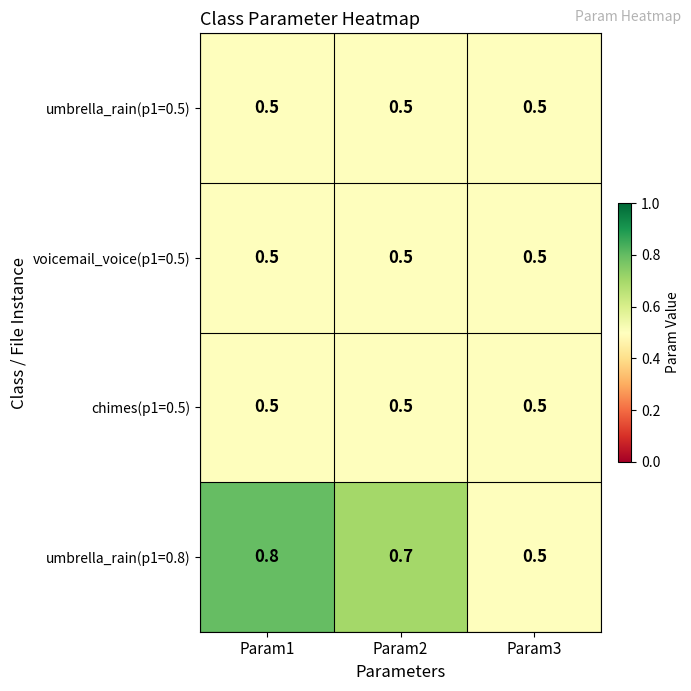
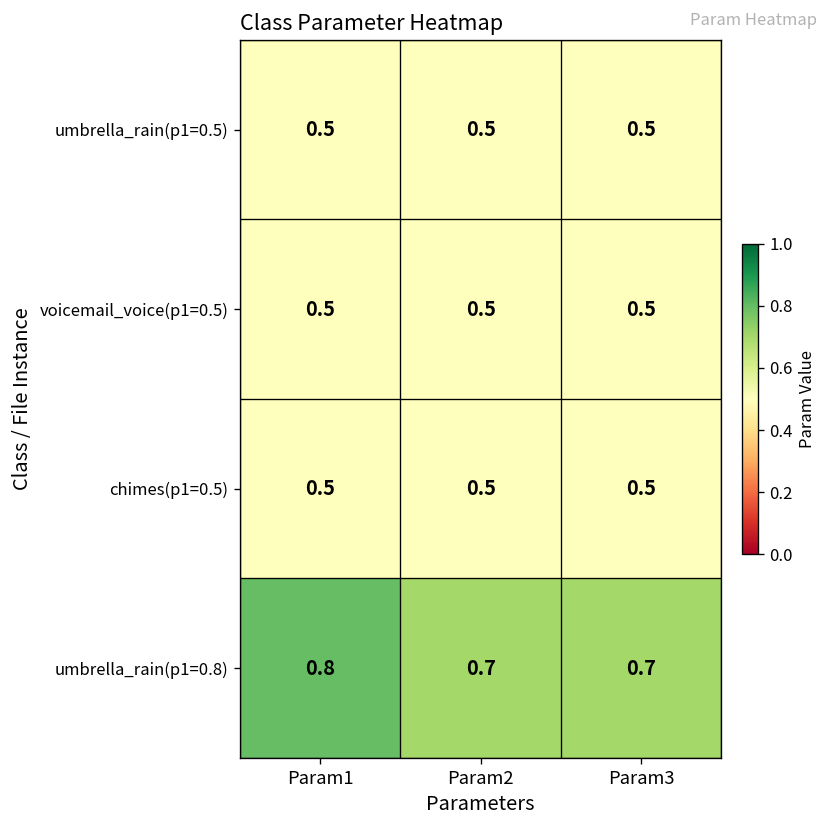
  {
    "umbrella_rain(p1=0.5)": {
      "Param1": 0.5,
      "Param2": 0.5,
      "Param3": 0.5
    },
    "voicemail_voice(p1=0.5)": {
      "Param1": 0.5,
      "Param2": 0.5,
      "Param3": 0.5
    },
    "chimes(p1=0.5)": {
      "Param1": 0.5,
      "Param2": 0.5,
      "Param3": 0.5
    },
    "umbrella_rain(p1=0.8)": {
      "Param1": 0.8,
      "Param2": 0.7,
-     "Param3": 0.5
+     "Param3": 0.7
    }
  }
